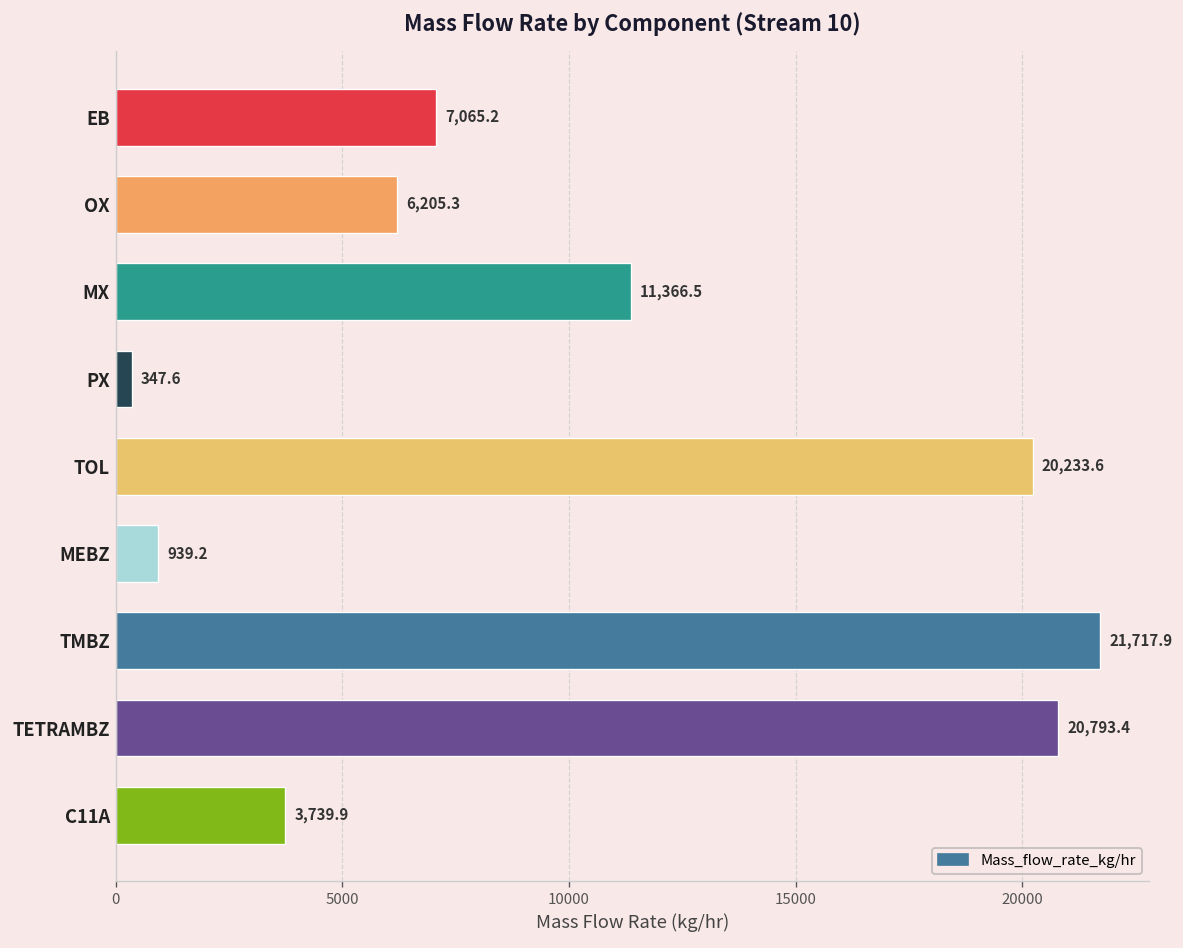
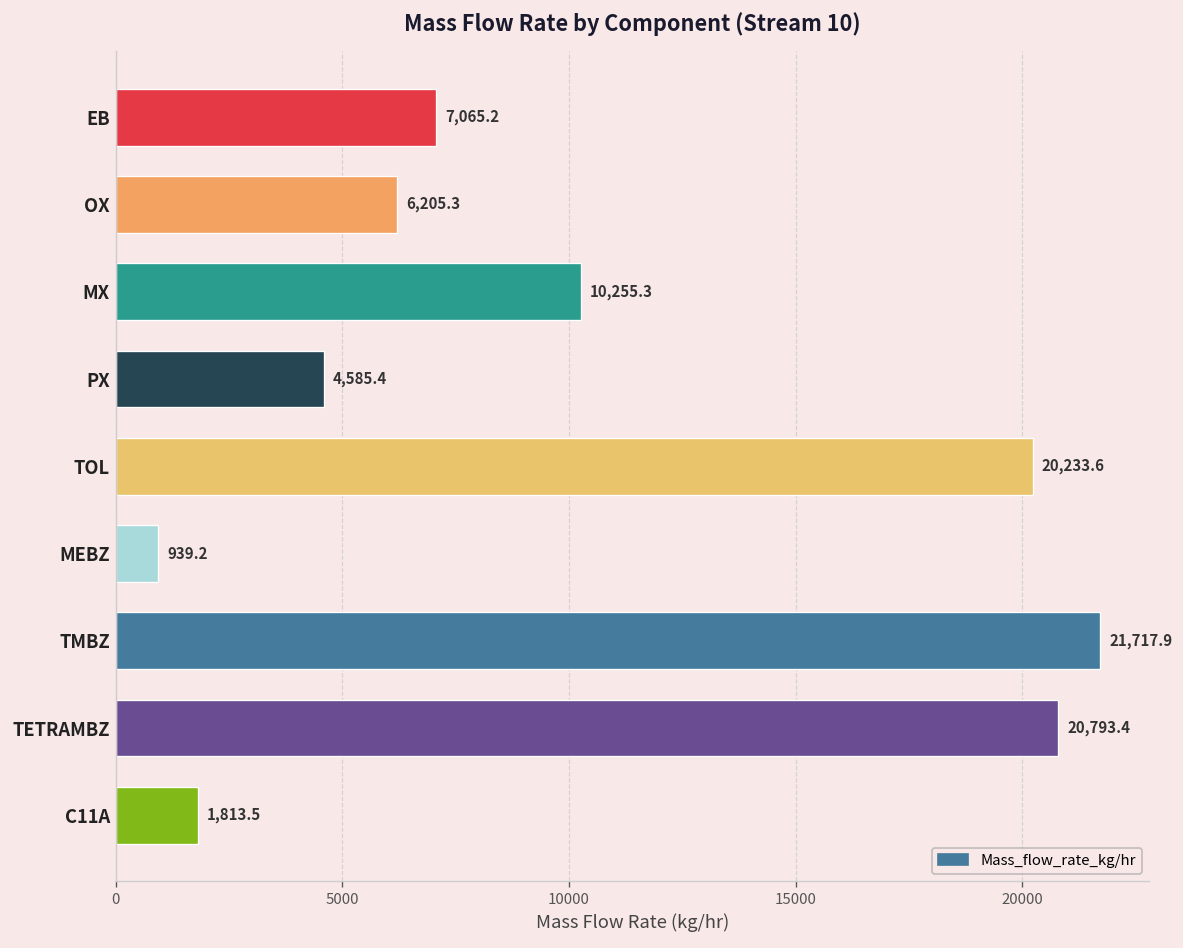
  {
    "EB": "7,065.2",
    "OX": "6,205.3",
-   "MX": "11,366.5",
-   "PX": "347.6",
+   "MX": "10,255.3",
+   "PX": "4,585.4",
    "TOL": "20,233.6",
    "MEBZ": "939.2",
    "TMBZ": "21,717.9",
    "TETRAMBZ": "20,793.4",
-   "C11A": "3,739.9"
+   "C11A": "1,813.5"
  }
